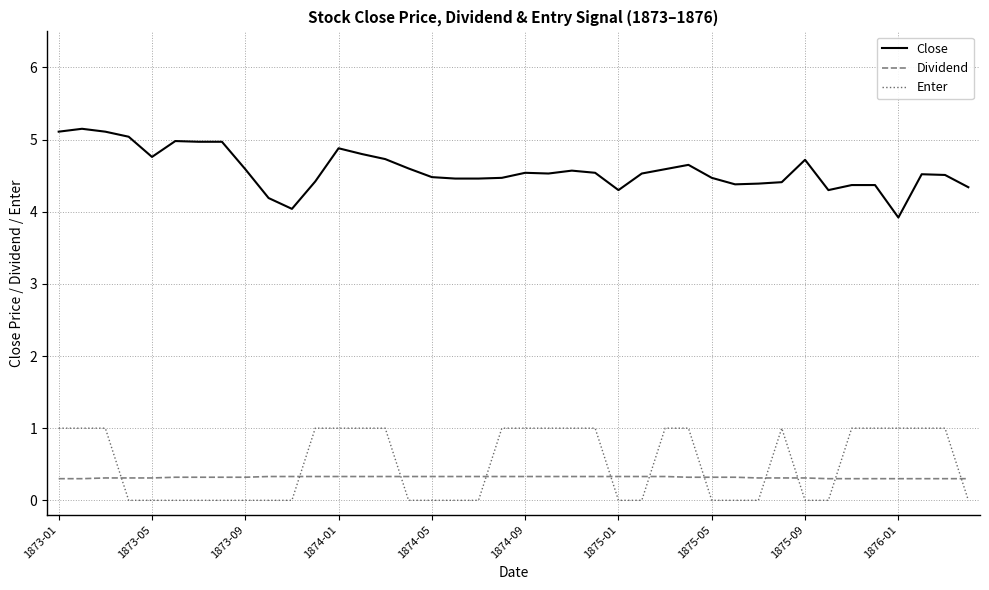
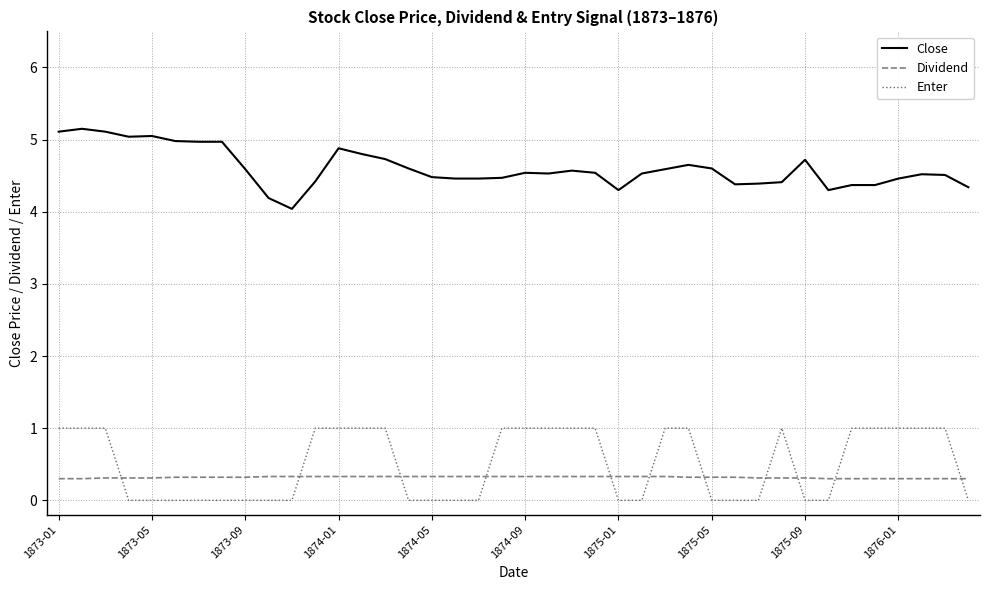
  {
    "Close": {
      "1873-01": 5.1,
-     "1873-05": 4.8,
+     "1873-05": 5.1,
      "1873-09": 4.6,
      "1874-01": 4.9,
      "1874-05": 4.5,
      "1874-09": 4.5,
      "1875-01": 4.3,
-     "1875-05": 4.5,
+     "1875-05": 4.6,
      "1875-09": 4.7,
-     "1876-01": 3.9
+     "1876-01": 4.5
    }
  }
